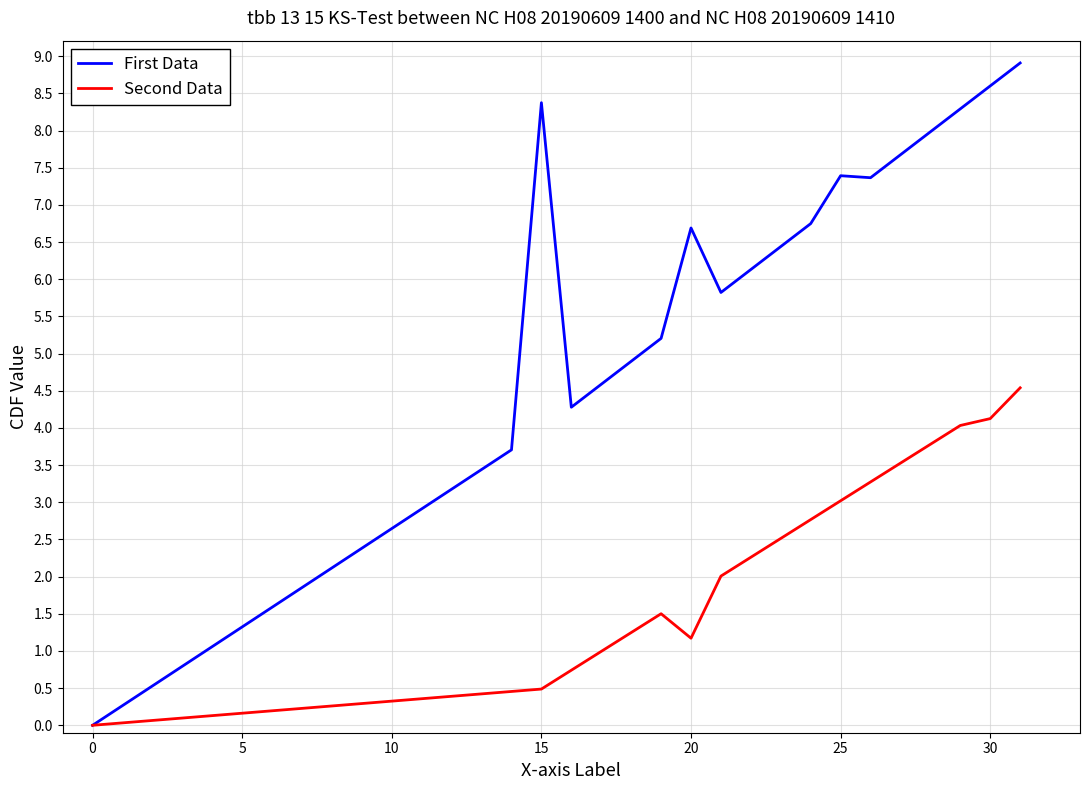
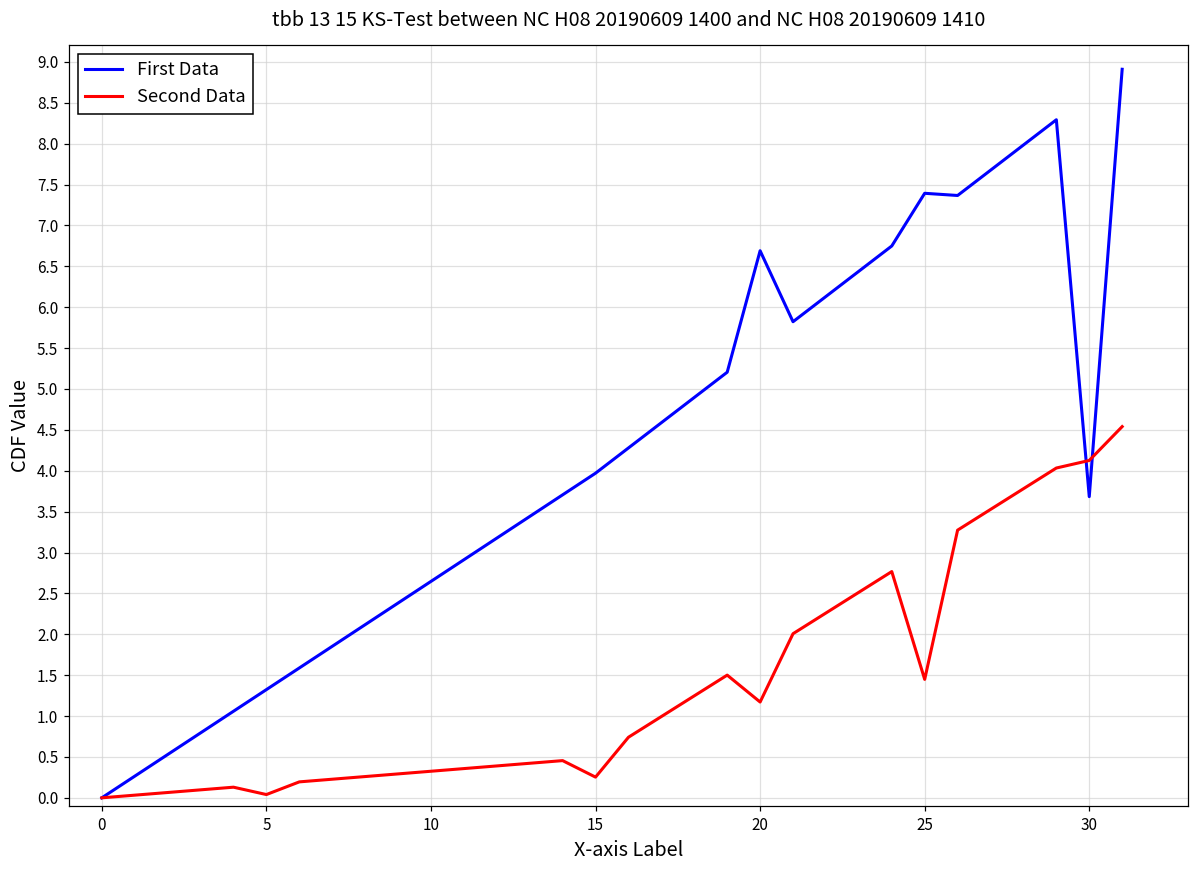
  {
    "First Data": {
      "5": 1.3,
      "10": 2.6,
-     "15": 8.4,
+     "15": 4.0,
      "20": 6.7,
      "25": 7.4,
-     "30": 8.6
+     "30": 3.7
    },
    "Second Data": {
-     "5": 0.2,
+     "5": 0.0,
      "10": 0.3,
-     "15": 0.5,
+     "15": 0.3,
      "20": 1.2,
-     "25": 3.0,
+     "25": 1.4,
      "30": 4.1
    }
  }
